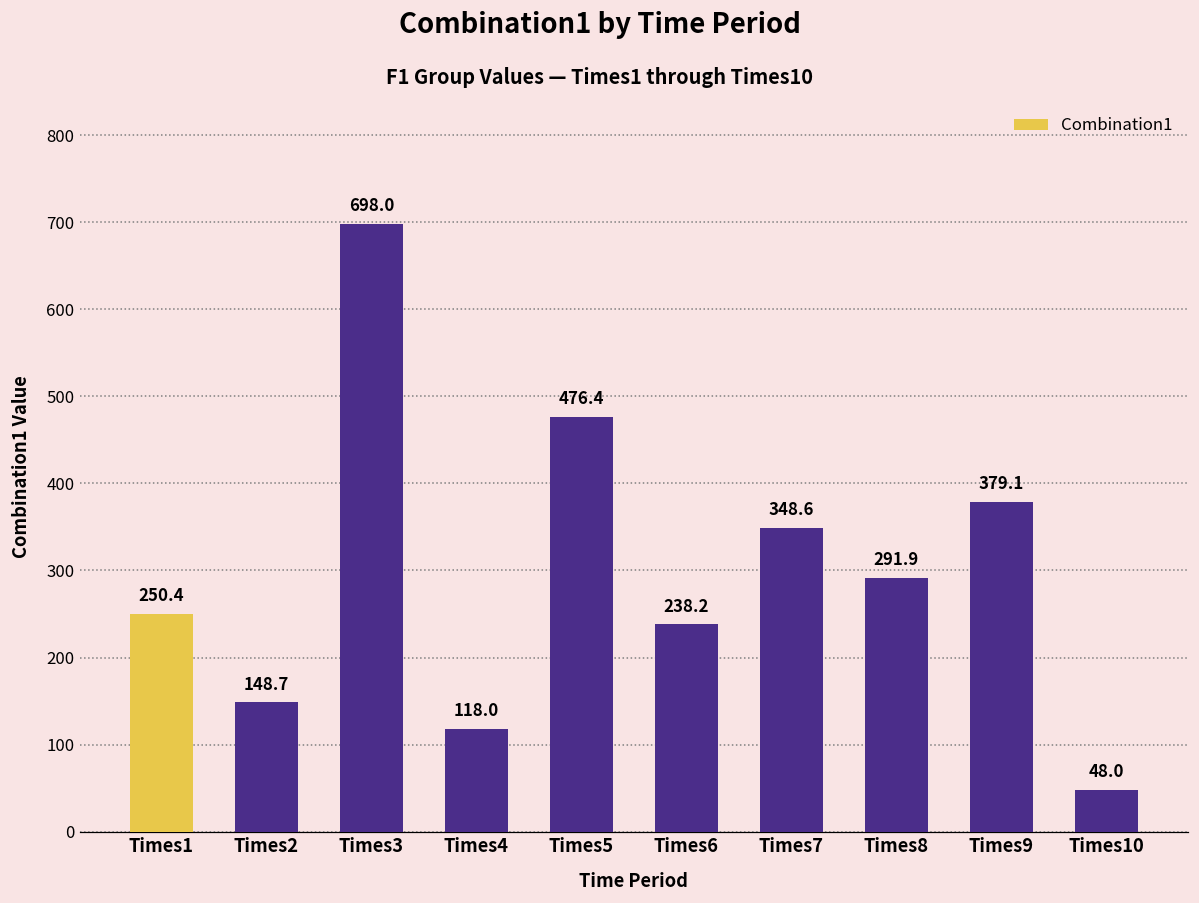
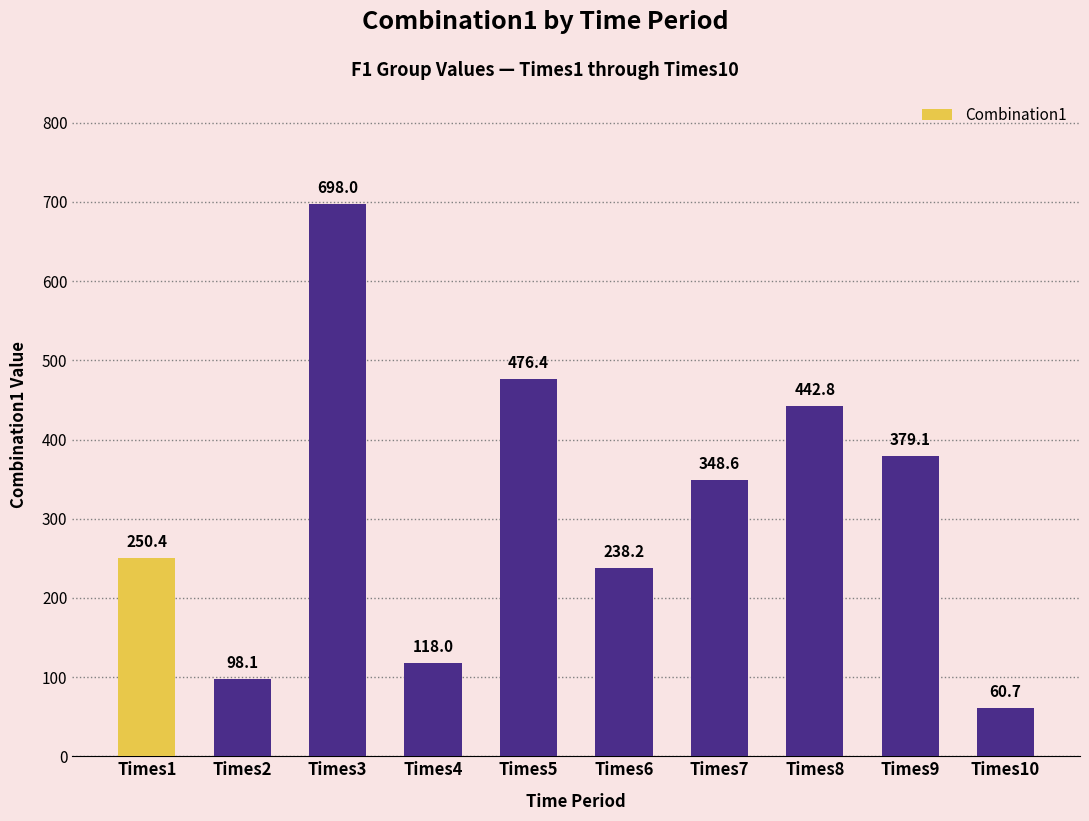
  {
    "Times1": 250.4,
-   "Times2": 148.7,
+   "Times2": 98.1,
    "Times3": 698.0,
    "Times4": 118.0,
    "Times5": 476.4,
    "Times6": 238.2,
    "Times7": 348.6,
-   "Times8": 291.9,
+   "Times8": 442.8,
    "Times9": 379.1,
-   "Times10": 48.0
+   "Times10": 60.7
  }
